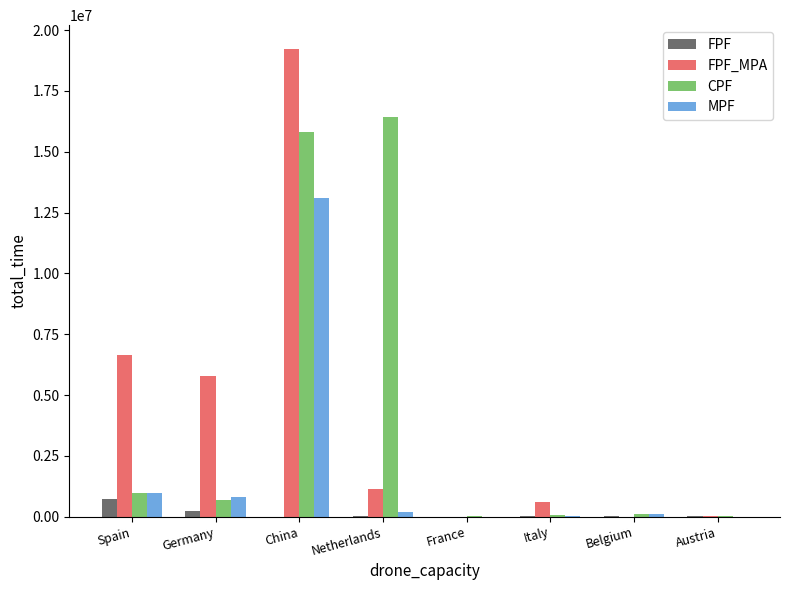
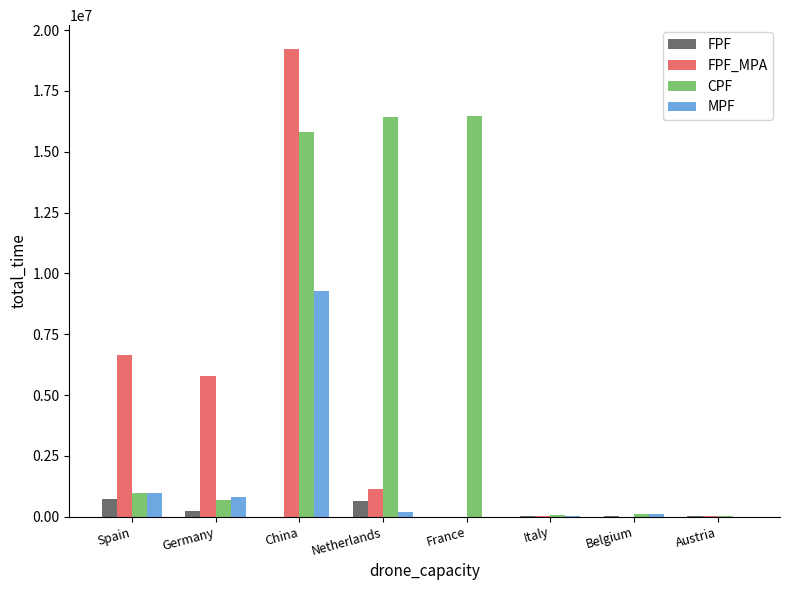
  {
    "FPF": {
      "Spain": 700000,
      "Germany": 200000,
-     "Netherlands": 0
+     "Netherlands": 600000
    },
    "FPF_MPA": {
      "Spain": 6600000,
      "Germany": 5800000,
      "China": 19200000,
      "Netherlands": 1100000,
-     "Italy": 600000
+     "Italy": 0
    },
    "CPF": {
      "Spain": 1000000,
      "Germany": 700000,
      "China": 15800000,
      "Netherlands": 16400000,
-     "France": 0,
+     "France": 16500000,
      "Belgium": 100000
    },
    "MPF": {
      "Spain": 1000000,
      "Germany": 800000,
-     "China": 13100000,
+     "China": 9300000,
      "Netherlands": 200000
    }
  }
